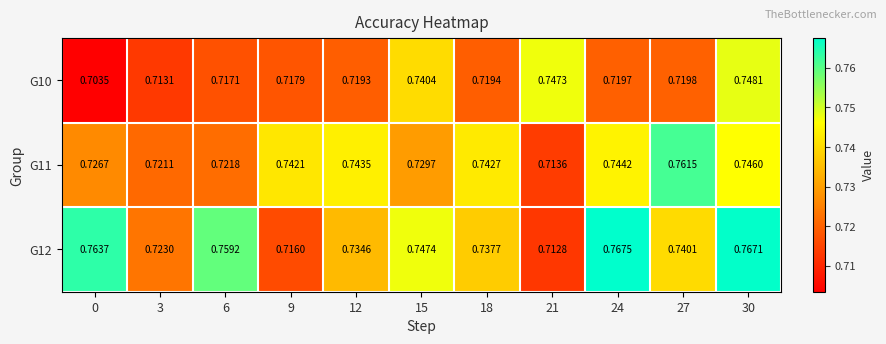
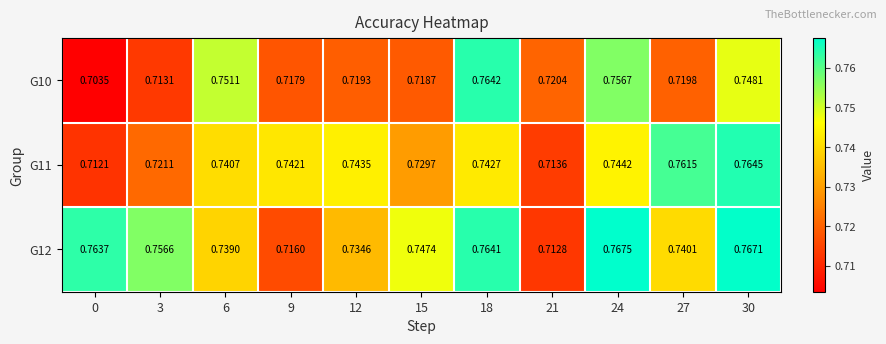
  {
    "G10": {
      "0": 0.7035,
      "3": 0.7131,
-     "6": 0.7171,
+     "6": 0.7511,
      "9": 0.7179,
      "12": 0.7193,
-     "15": 0.7404,
-     "18": 0.7194,
-     "21": 0.7473,
-     "24": 0.7197,
+     "15": 0.7187,
+     "18": 0.7642,
+     "21": 0.7204,
+     "24": 0.7567,
      "27": 0.7198,
      "30": 0.7481
    },
    "G11": {
-     "0": 0.7267,
+     "0": 0.7121,
      "3": 0.7211,
-     "6": 0.7218,
+     "6": 0.7407,
      "9": 0.7421,
      "12": 0.7435,
      "15": 0.7297,
      "18": 0.7427,
      "21": 0.7136,
      "24": 0.7442,
      "27": 0.7615,
-     "30": 0.7460
+     "30": 0.7645
    },
    "G12": {
      "0": 0.7637,
-     "3": 0.7230,
-     "6": 0.7592,
+     "3": 0.7566,
+     "6": 0.7390,
      "9": 0.7160,
      "12": 0.7346,
      "15": 0.7474,
-     "18": 0.7377,
+     "18": 0.7641,
      "21": 0.7128,
      "24": 0.7675,
      "27": 0.7401,
      "30": 0.7671
    }
  }
